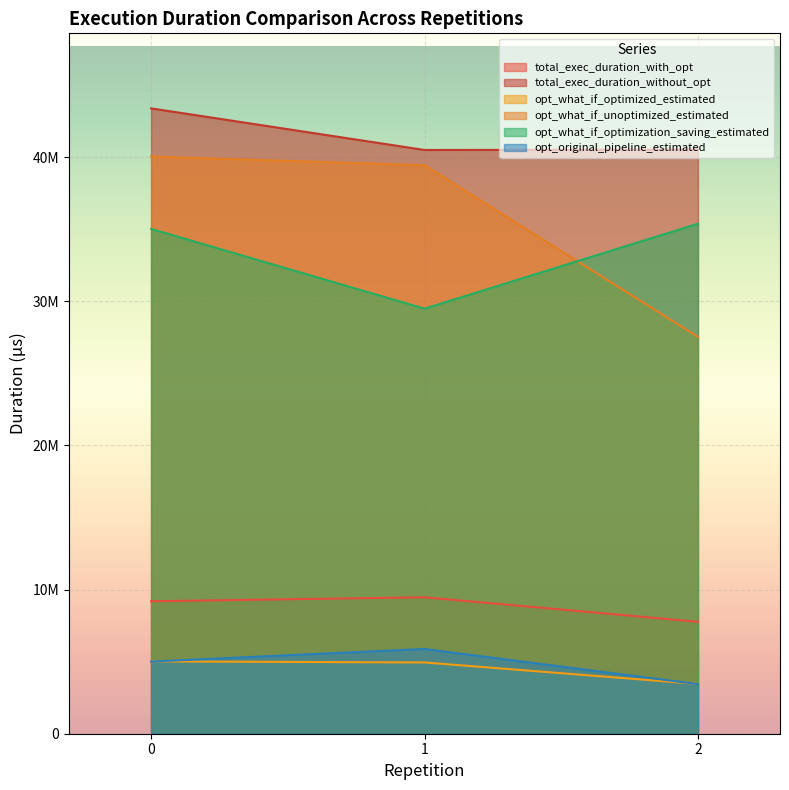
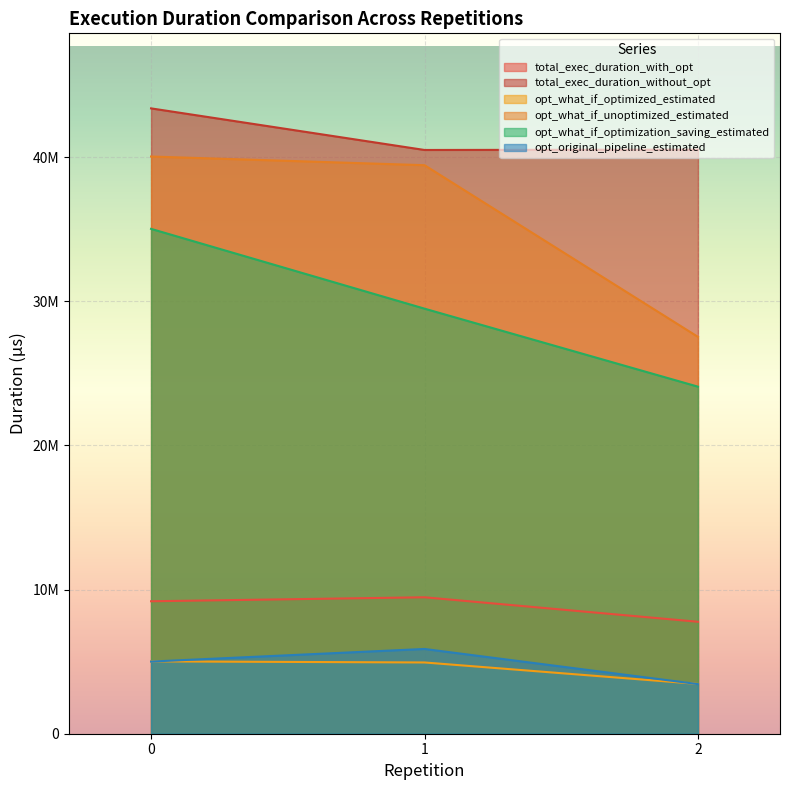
  {
    "opt_what_if_optimization_saving_estimated": {
      "0": 35000000,
      "1": 29500000,
-     "2": 35400000
+     "2": 24100000
    },
    "opt_original_pipeline_estimated": {
      "1": 5900000
    }
  }
